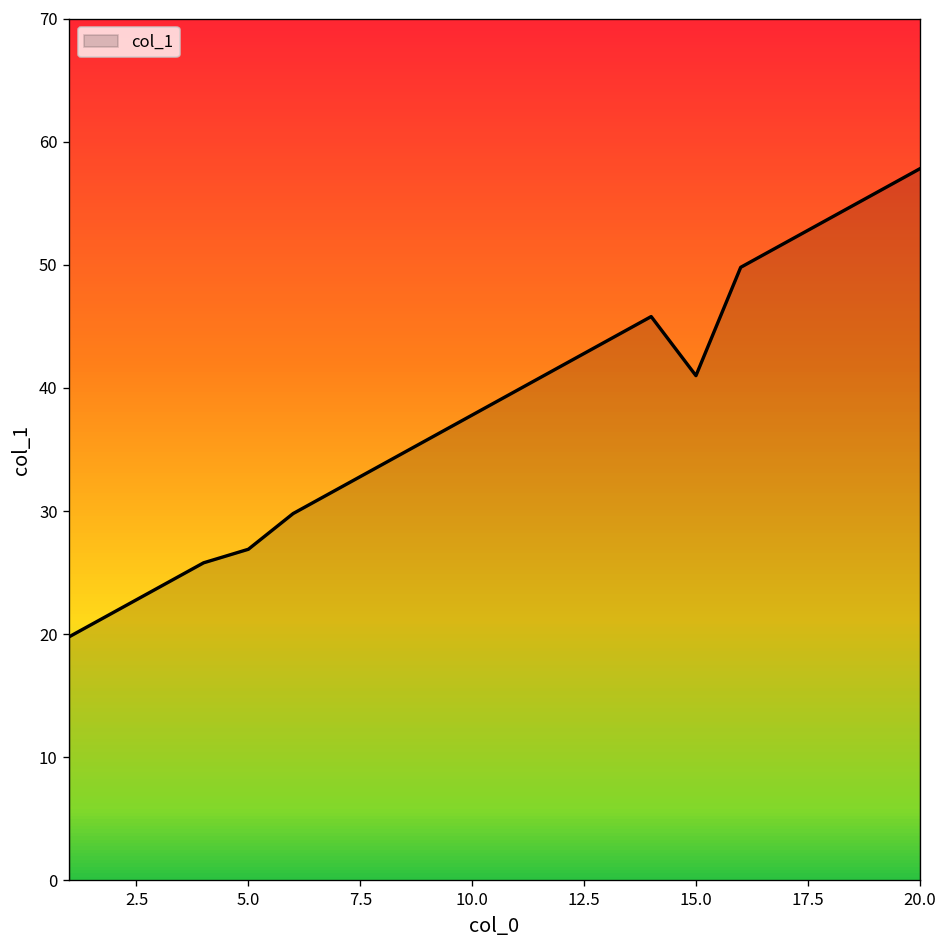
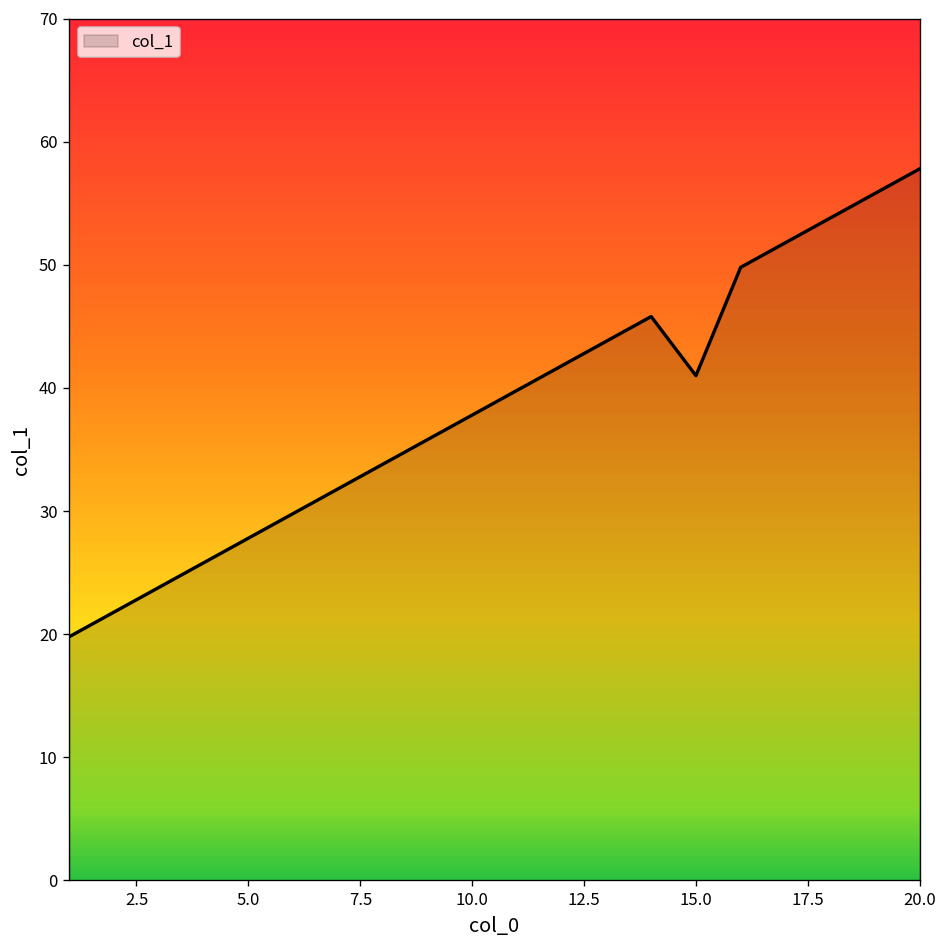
  {
-   "5.0": 26.9,
+   "5.0": 27.8,
    "10.0": 37.8,
    "15.0": 41.0,
    "20.0": 57.8
  }
